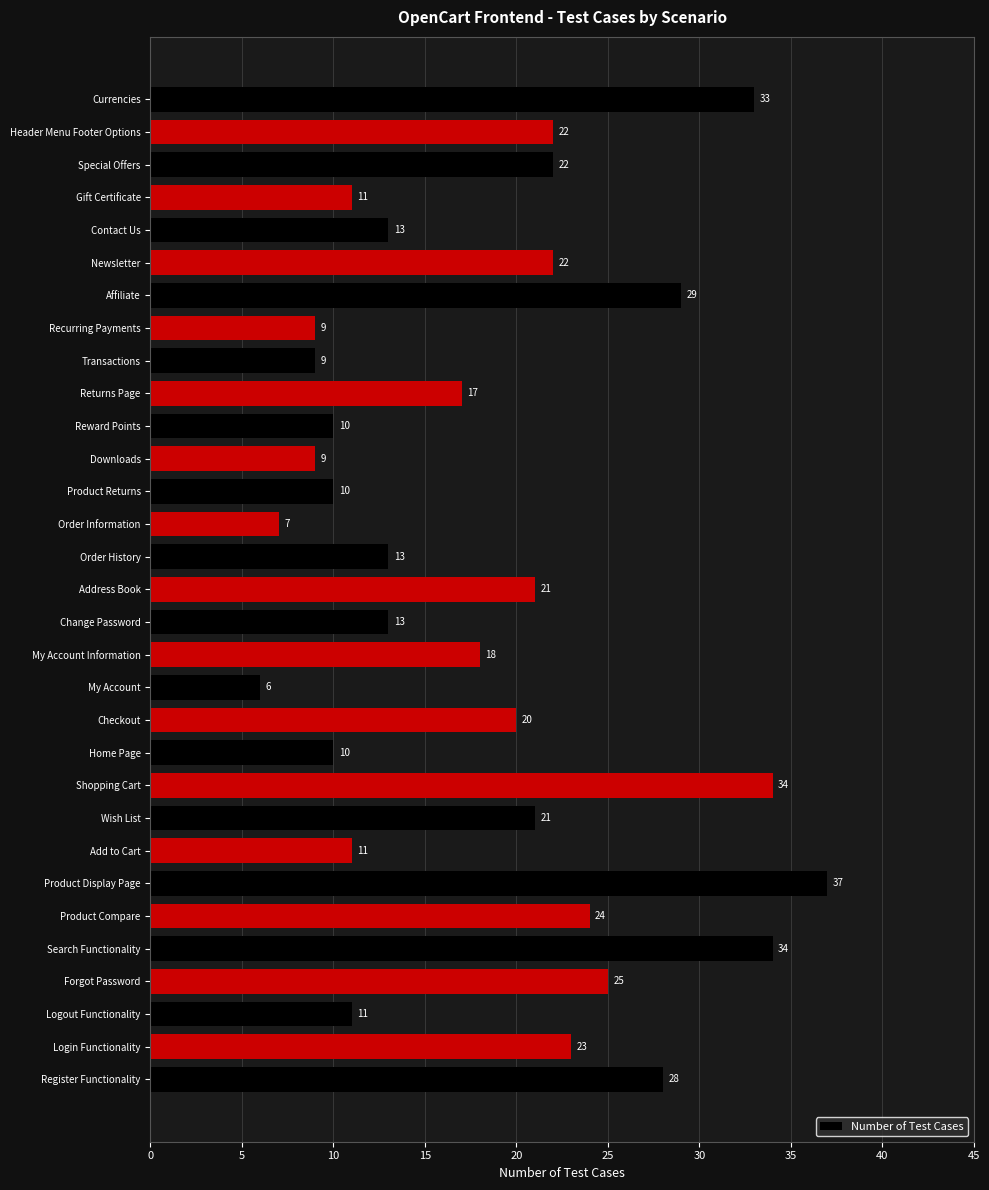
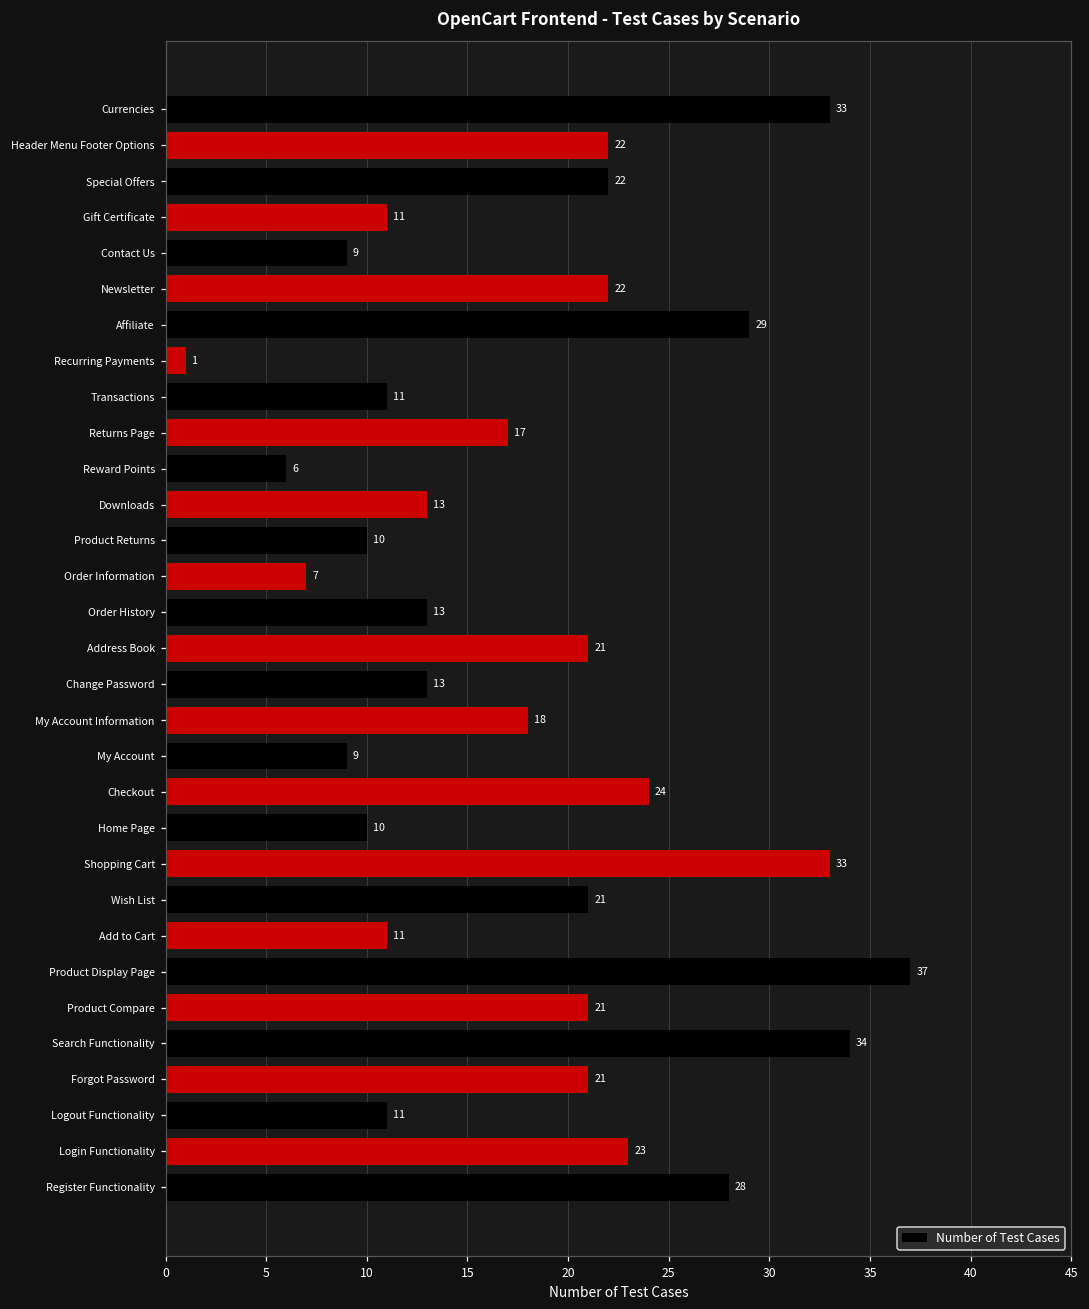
  {
    "Currencies": 33,
    "Header Menu Footer Options": 22,
    "Special Offers": 22,
    "Gift Certificate": 11,
-   "Contact Us": 13,
+   "Contact Us": 9,
    "Newsletter": 22,
    "Affiliate": 29,
-   "Recurring Payments": 9,
-   "Transactions": 9,
+   "Recurring Payments": 1,
+   "Transactions": 11,
    "Returns Page": 17,
-   "Reward Points": 10,
-   "Downloads": 9,
+   "Reward Points": 6,
+   "Downloads": 13,
    "Product Returns": 10,
    "Order Information": 7,
    "Order History": 13,
    "Address Book": 21,
    "Change Password": 13,
    "My Account Information": 18,
-   "My Account": 6,
-   "Checkout": 20,
+   "My Account": 9,
+   "Checkout": 24,
    "Home Page": 10,
-   "Shopping Cart": 34,
+   "Shopping Cart": 33,
    "Wish List": 21,
    "Add to Cart": 11,
    "Product Display Page": 37,
-   "Product Compare": 24,
+   "Product Compare": 21,
    "Search Functionality": 34,
-   "Forgot Password": 25,
+   "Forgot Password": 21,
    "Logout Functionality": 11,
    "Login Functionality": 23,
    "Register Functionality": 28
  }
